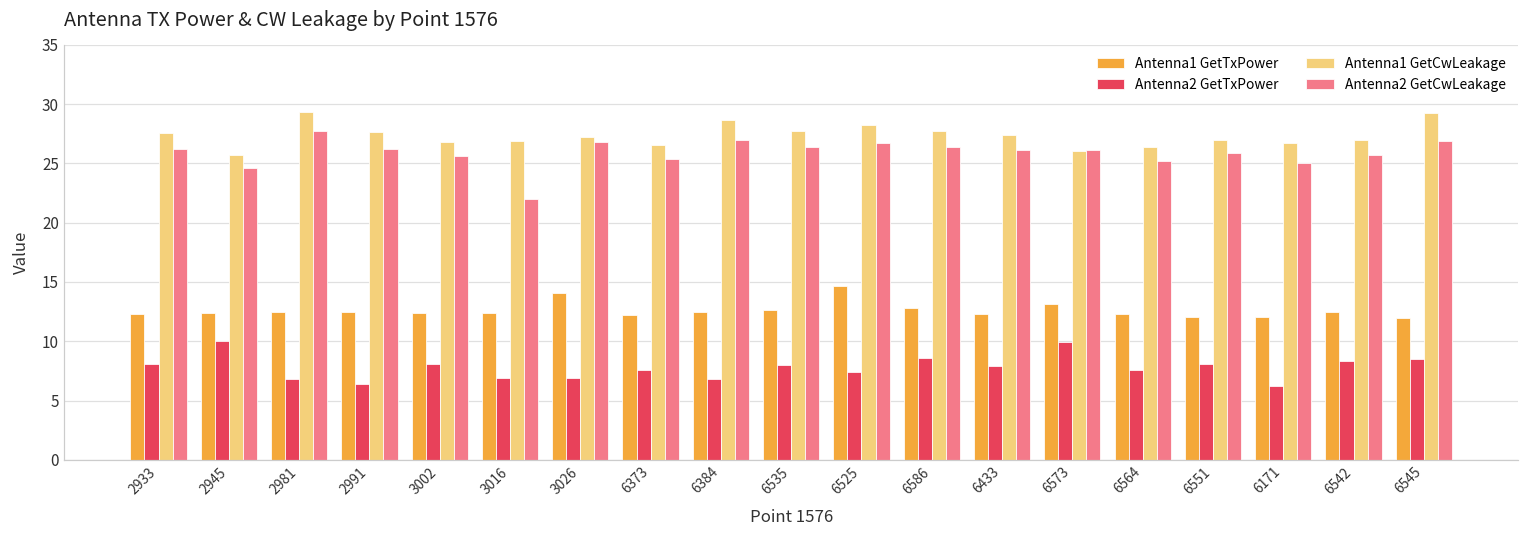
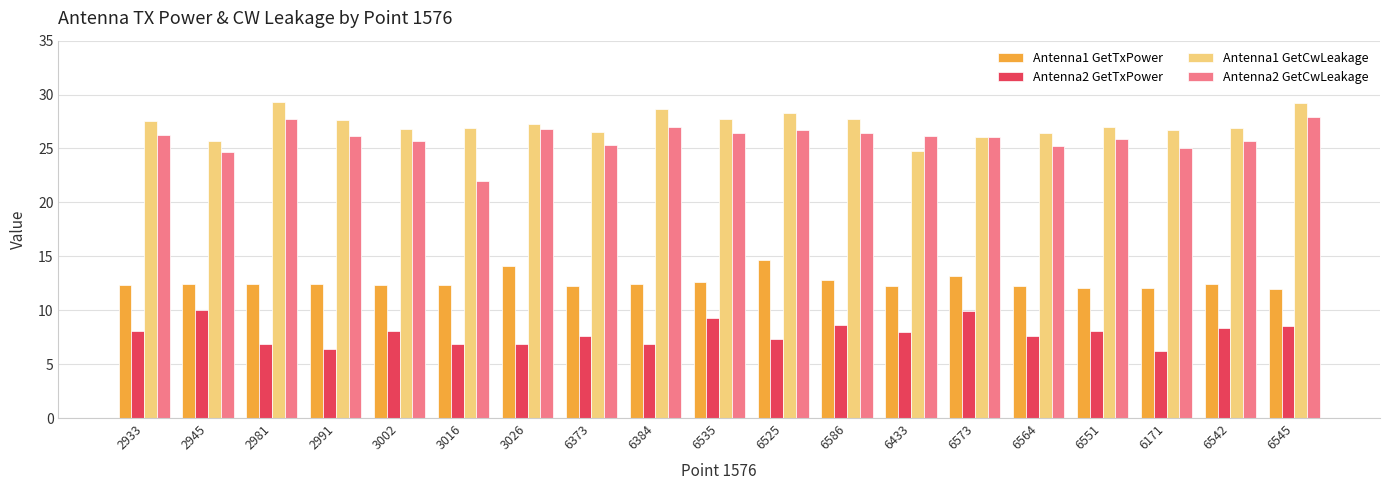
  {
    "Antenna1 GetTxPower": {
      "2933": 12.3,
      "2945": 12.4,
      "2981": 12.5,
      "2991": 12.5,
      "3002": 12.4,
      "3016": 12.4,
      "3026": 14.1,
      "6373": 12.2,
      "6384": 12.4,
      "6535": 12.6,
      "6525": 14.7,
      "6586": 12.8,
      "6433": 12.3,
      "6573": 13.1,
      "6564": 12.3,
      "6551": 12.1,
      "6171": 12.0,
      "6542": 12.5,
      "6545": 11.9
    },
    "Antenna2 GetTxPower": {
      "2933": 8.0,
      "2945": 10.0,
      "2981": 6.8,
      "2991": 6.4,
      "3002": 8.1,
      "3016": 6.9,
      "3026": 6.9,
      "6373": 7.6,
      "6384": 6.8,
-     "6535": 8.0,
+     "6535": 9.3,
      "6525": 7.4,
      "6586": 8.6,
      "6433": 7.9,
      "6573": 10.0,
      "6564": 7.6,
      "6551": 8.0,
      "6171": 6.3,
      "6542": 8.3,
      "6545": 8.5
    },
    "Antenna1 GetCwLeakage": {
      "2933": 27.6,
      "2945": 25.7,
      "2981": 29.3,
      "2991": 27.6,
      "3002": 26.8,
      "3016": 26.9,
      "3026": 27.2,
      "6373": 26.6,
      "6384": 28.7,
      "6535": 27.8,
      "6525": 28.2,
      "6586": 27.7,
-     "6433": 27.4,
+     "6433": 24.8,
      "6573": 26.1,
      "6564": 26.4,
      "6551": 27.0,
      "6171": 26.7,
      "6542": 26.9,
      "6545": 29.2
    },
    "Antenna2 GetCwLeakage": {
      "2933": 26.2,
      "2945": 24.6,
      "2981": 27.7,
      "2991": 26.2,
      "3002": 25.6,
      "3016": 22.0,
      "3026": 26.8,
      "6373": 25.4,
      "6384": 27.0,
      "6535": 26.4,
      "6525": 26.7,
      "6586": 26.4,
      "6433": 26.1,
      "6573": 26.1,
      "6564": 25.2,
      "6551": 25.9,
      "6171": 25.1,
      "6542": 25.7,
-     "6545": 26.9
+     "6545": 27.9
    }
  }
